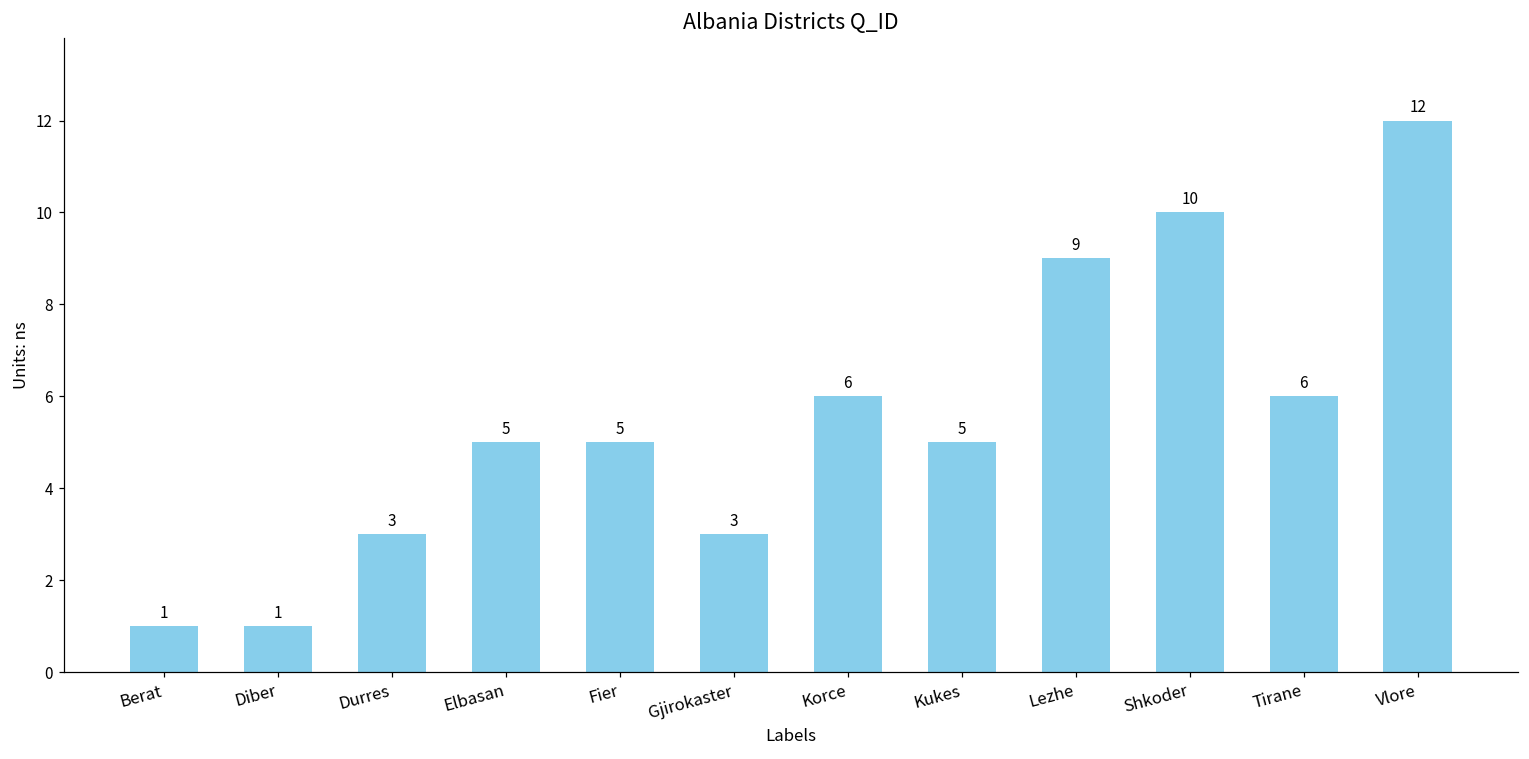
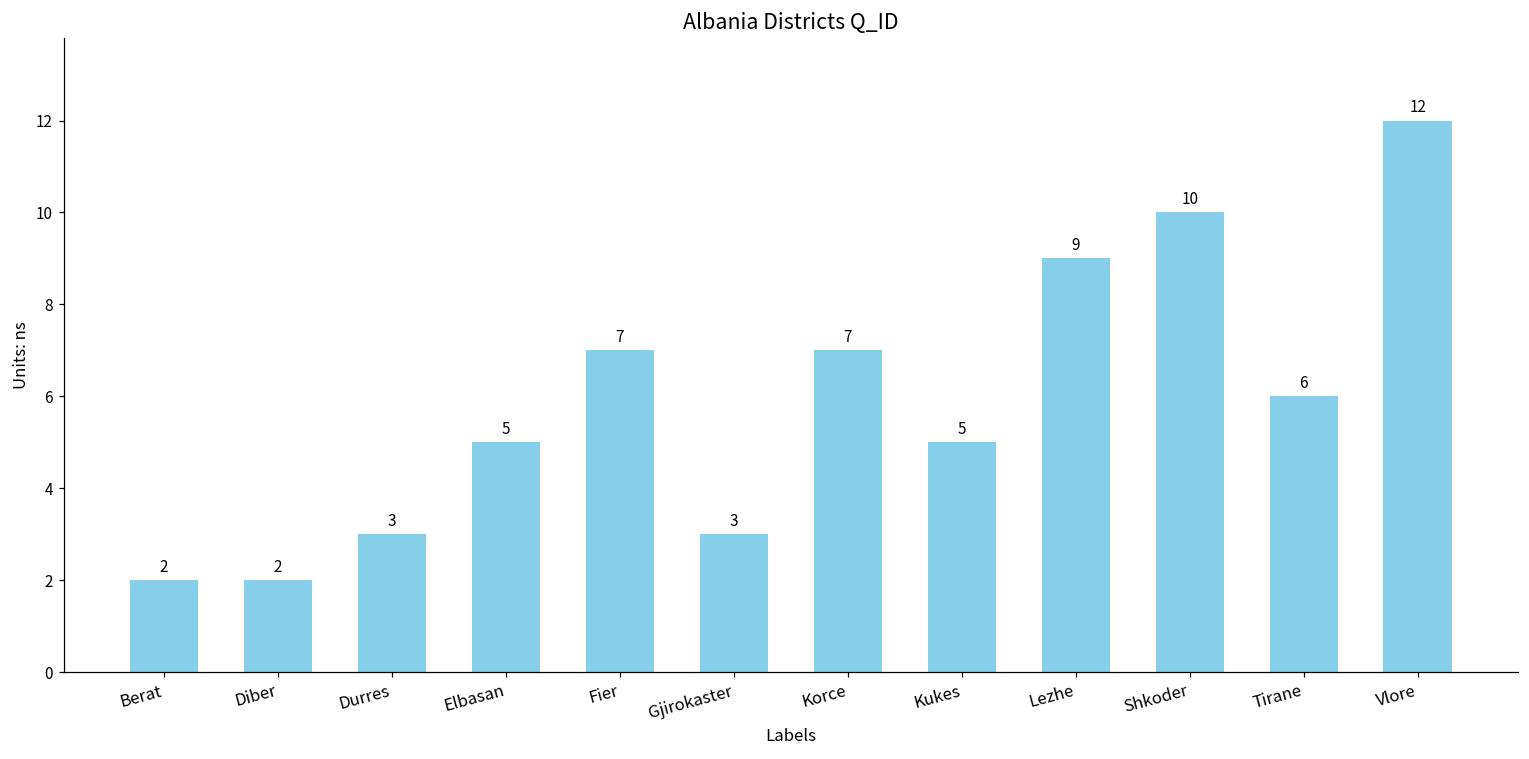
  {
-   "Berat": 1,
-   "Diber": 1,
+   "Berat": 2,
+   "Diber": 2,
    "Durres": 3,
    "Elbasan": 5,
-   "Fier": 5,
+   "Fier": 7,
    "Gjirokaster": 3,
-   "Korce": 6,
+   "Korce": 7,
    "Kukes": 5,
    "Lezhe": 9,
    "Shkoder": 10,
    "Tirane": 6,
    "Vlore": 12
  }
